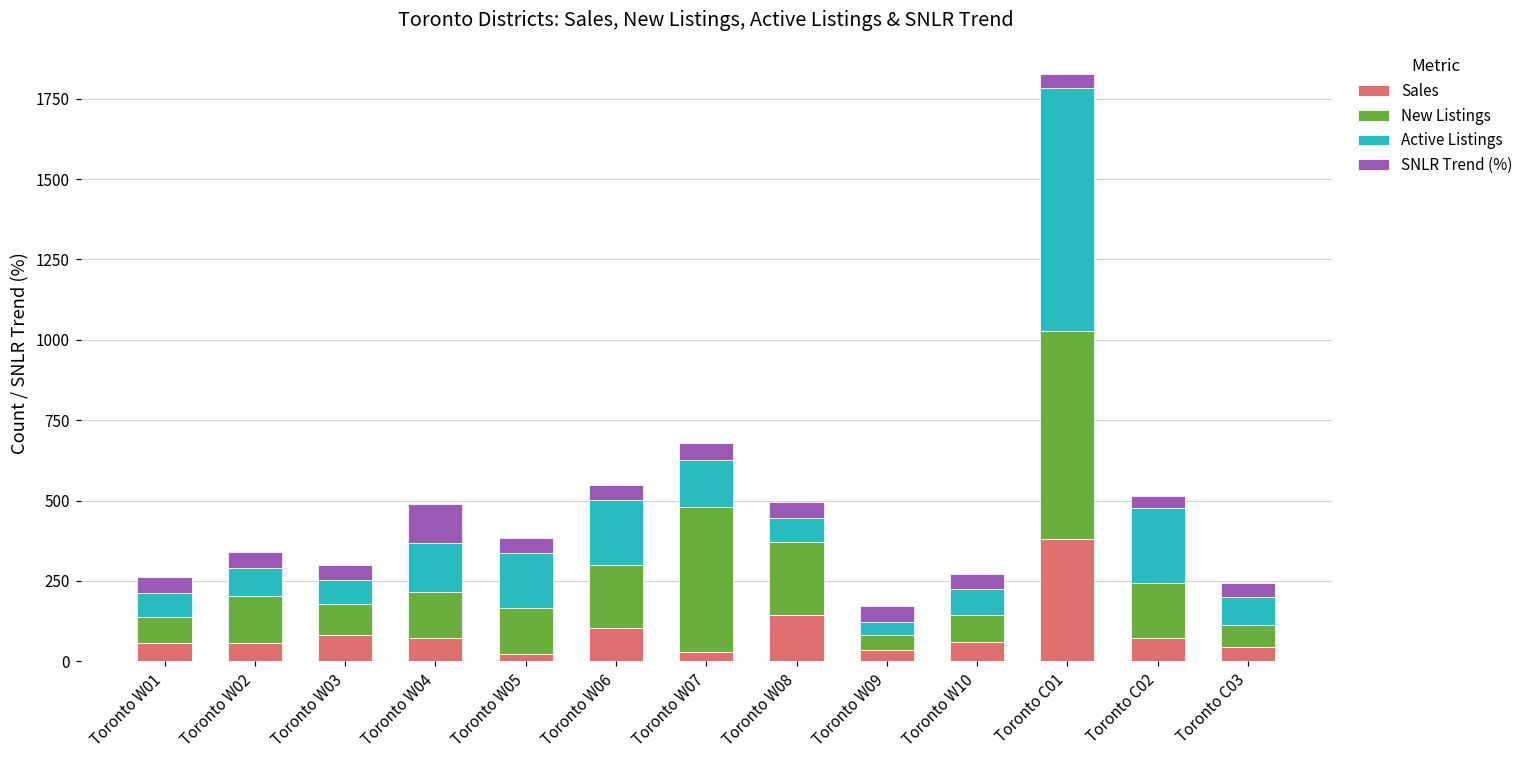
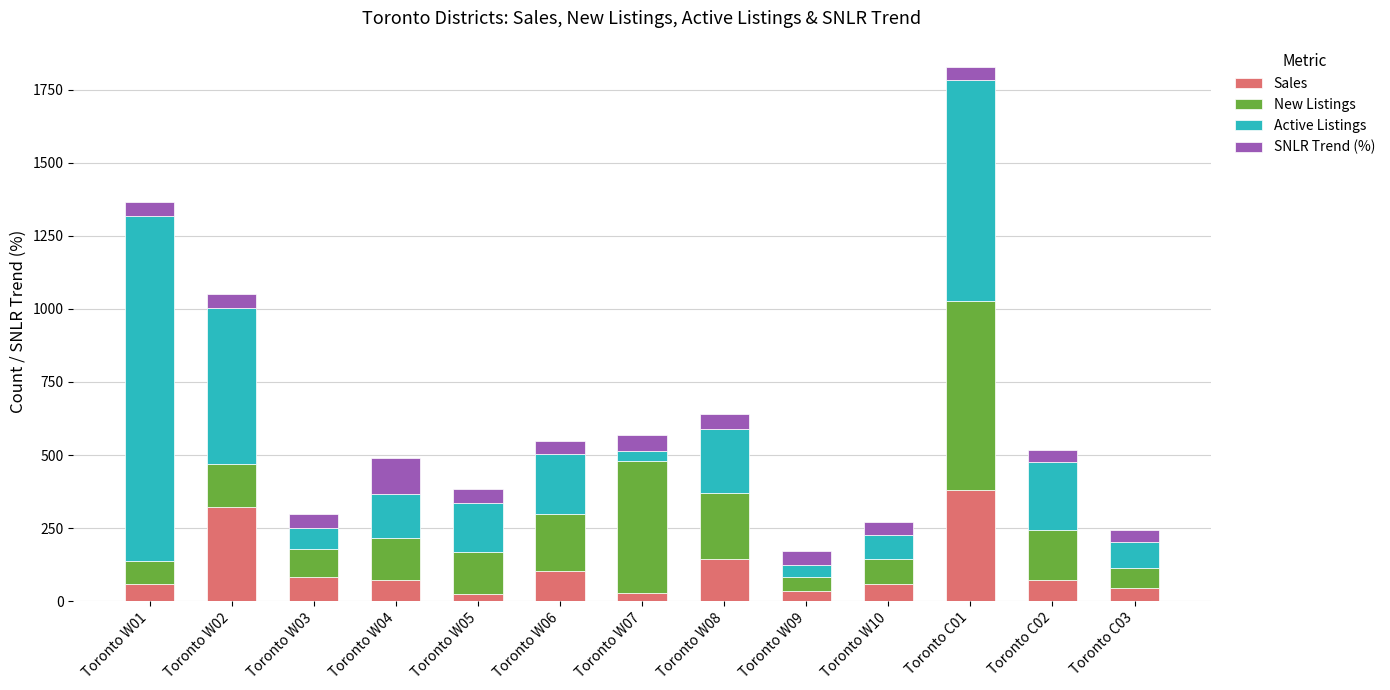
  {
    "Sales": {
      "Toronto W01": 60,
-     "Toronto W02": 60,
+     "Toronto W02": 320,
      "Toronto W03": 80,
      "Toronto W04": 70,
      "Toronto W05": 20,
      "Toronto W06": 100,
      "Toronto W07": 30,
      "Toronto W08": 140,
      "Toronto W09": 40,
      "Toronto W10": 60,
      "Toronto C01": 380,
      "Toronto C02": 70,
      "Toronto C03": 40
    },
    "New Listings": {
      "Toronto W01": 80,
      "Toronto W02": 150,
      "Toronto W03": 90,
      "Toronto W04": 140,
      "Toronto W05": 140,
      "Toronto W06": 200,
      "Toronto W07": 450,
      "Toronto W08": 230,
      "Toronto W09": 50,
      "Toronto W10": 80,
      "Toronto C01": 650,
      "Toronto C02": 170,
      "Toronto C03": 70
    },
    "Active Listings": {
-     "Toronto W01": 70,
-     "Toronto W02": 90,
+     "Toronto W01": 1180,
+     "Toronto W02": 530,
      "Toronto W03": 80,
      "Toronto W04": 150,
      "Toronto W05": 170,
      "Toronto W06": 210,
-     "Toronto W07": 150,
-     "Toronto W08": 80,
+     "Toronto W07": 30,
+     "Toronto W08": 220,
      "Toronto W09": 40,
      "Toronto W10": 80,
      "Toronto C01": 760,
      "Toronto C02": 230,
      "Toronto C03": 90
    },
    "SNLR Trend (%)": {
      "Toronto W01": 50,
      "Toronto W02": 50,
      "Toronto W03": 50,
      "Toronto W04": 120,
      "Toronto W05": 50,
      "Toronto W06": 40,
      "Toronto W07": 60,
      "Toronto W08": 50,
      "Toronto W09": 50,
      "Toronto W10": 50,
      "Toronto C01": 40,
      "Toronto C02": 40,
      "Toronto C03": 40
    }
  }
